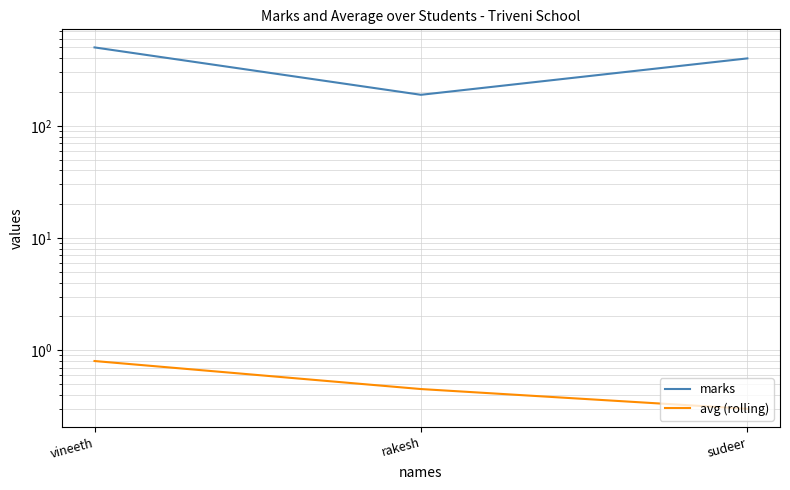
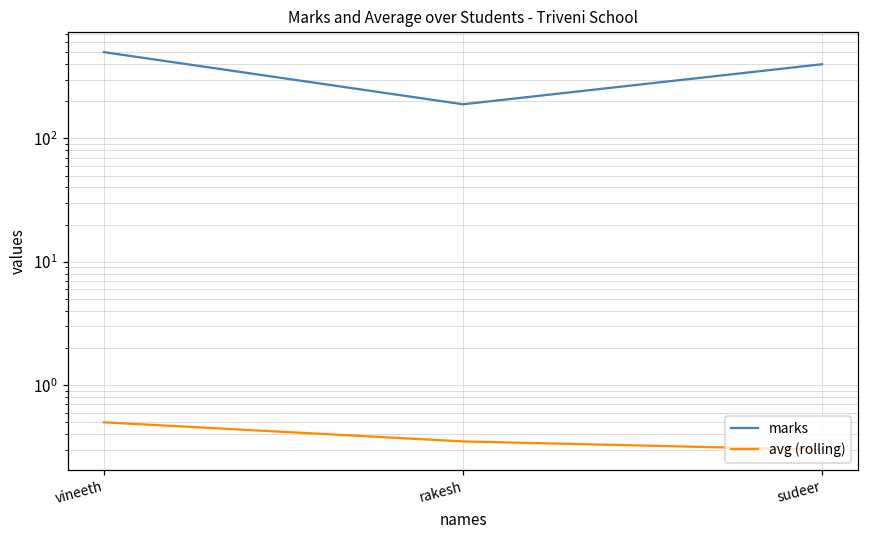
  {
    "marks": {
      "vineeth": 500,
      "rakesh": 190,
      "sudeer": 400
    },
    "avg (rolling)": {
-     "vineeth": 0.8,
-     "rakesh": 0.45
+     "vineeth": 0.5,
+     "rakesh": 0.35
    }
  }
